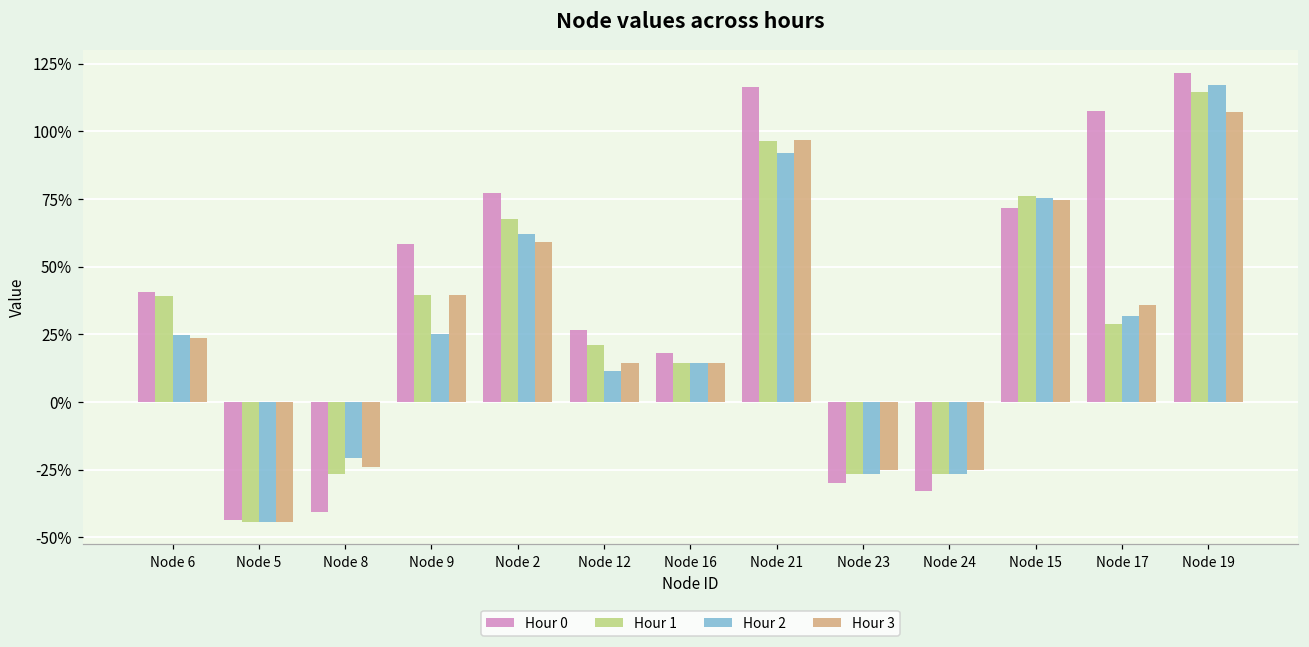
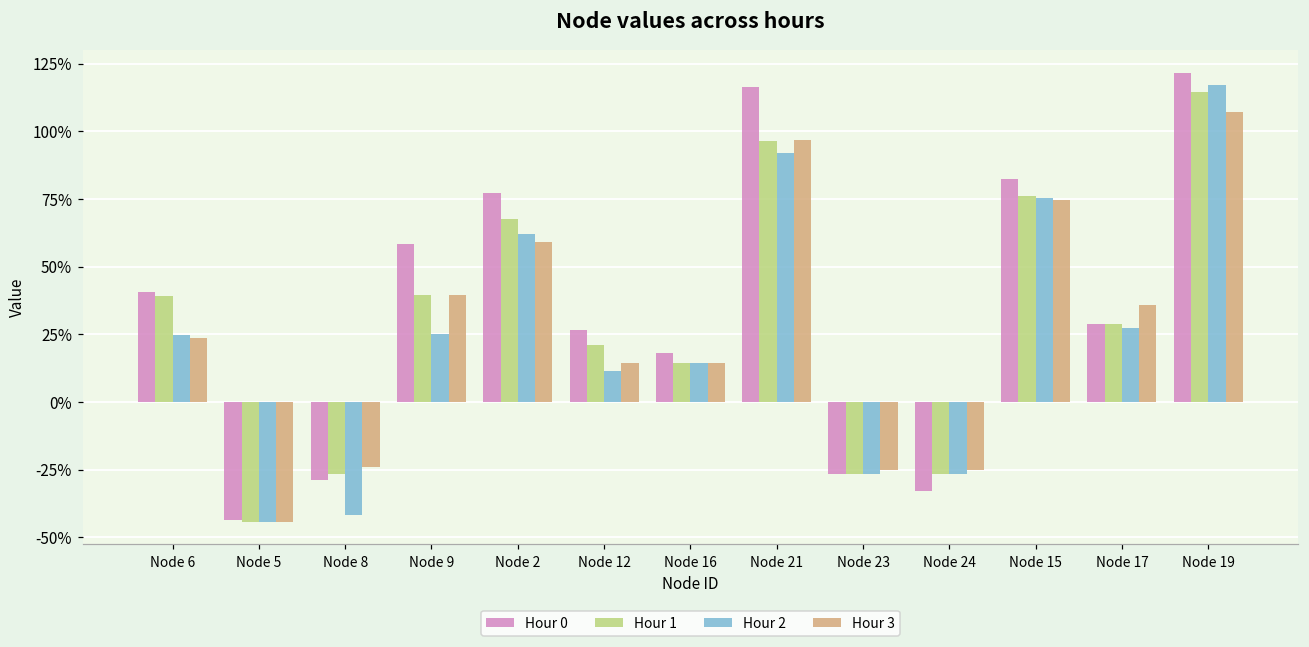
  {
    "Hour 0": {
      "Node 6": "41%",
      "Node 5": "-44%",
-     "Node 8": "-41%",
+     "Node 8": "-29%",
      "Node 9": "58%",
      "Node 2": "77%",
      "Node 12": "27%",
      "Node 16": "18%",
      "Node 21": "116%",
-     "Node 23": "-30%",
+     "Node 23": "-27%",
      "Node 24": "-33%",
-     "Node 15": "72%",
-     "Node 17": "107%",
+     "Node 15": "82%",
+     "Node 17": "29%",
      "Node 19": "122%"
    },
    "Hour 2": {
      "Node 6": "25%",
      "Node 5": "-44%",
-     "Node 8": "-21%",
+     "Node 8": "-42%",
      "Node 9": "25%",
      "Node 2": "62%",
      "Node 12": "11%",
      "Node 16": "14%",
      "Node 21": "92%",
      "Node 23": "-27%",
      "Node 24": "-27%",
      "Node 15": "75%",
-     "Node 17": "32%",
+     "Node 17": "27%",
      "Node 19": "117%"
    }
  }
